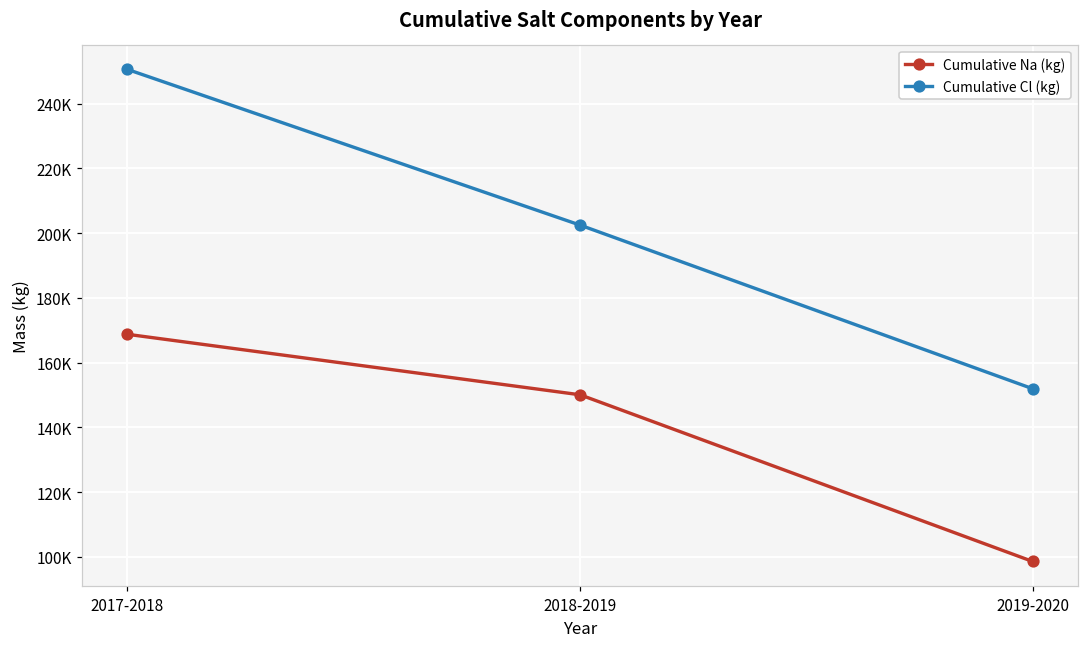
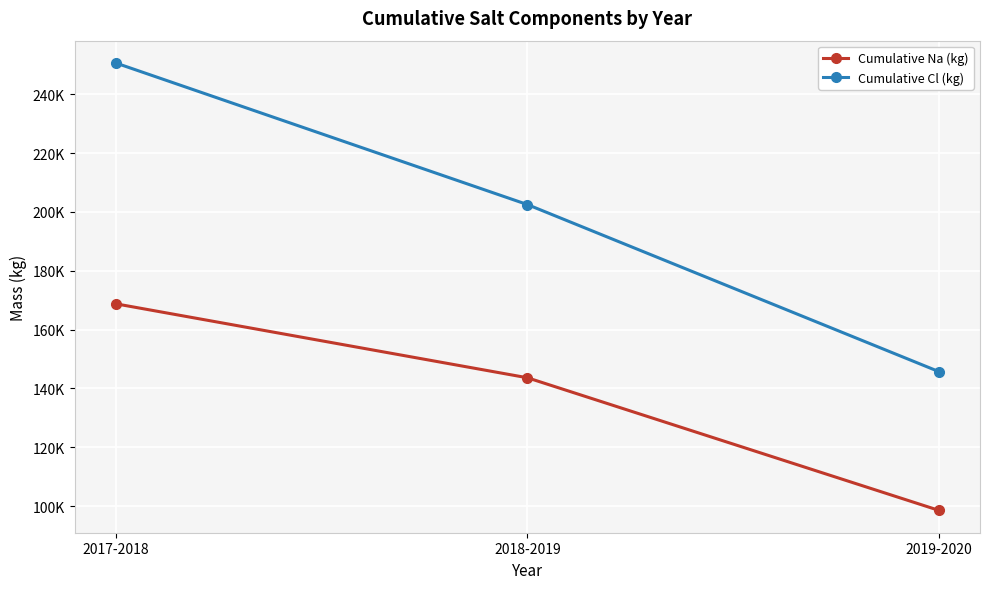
  {
    "Cumulative Na (kg)": {
      "2017-2018": 169000,
-     "2018-2019": 150000,
+     "2018-2019": 144000,
      "2019-2020": 99000
    },
    "Cumulative Cl (kg)": {
      "2017-2018": 251000,
      "2018-2019": 202000,
-     "2019-2020": 152000
+     "2019-2020": 146000
    }
  }
